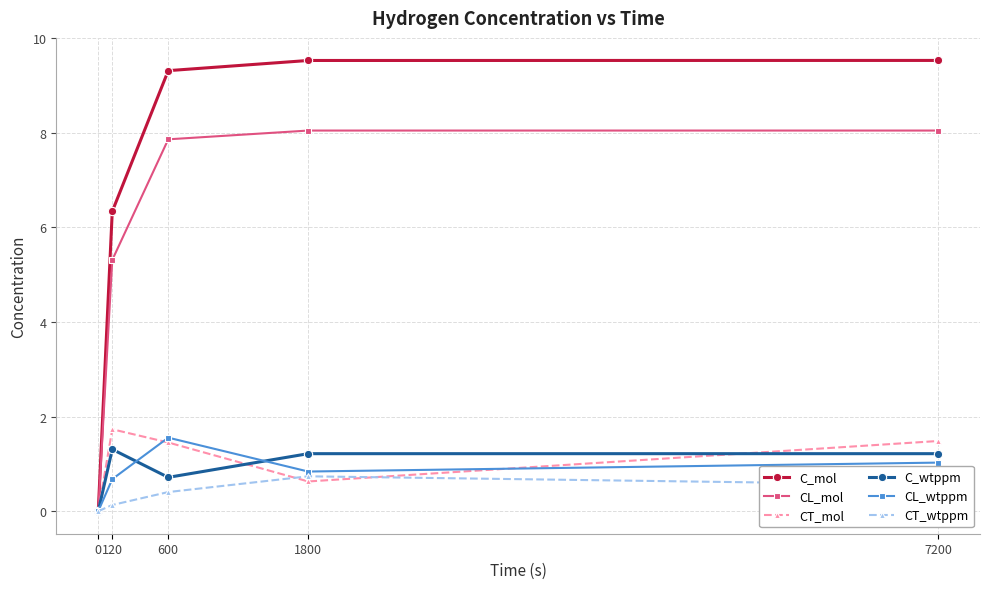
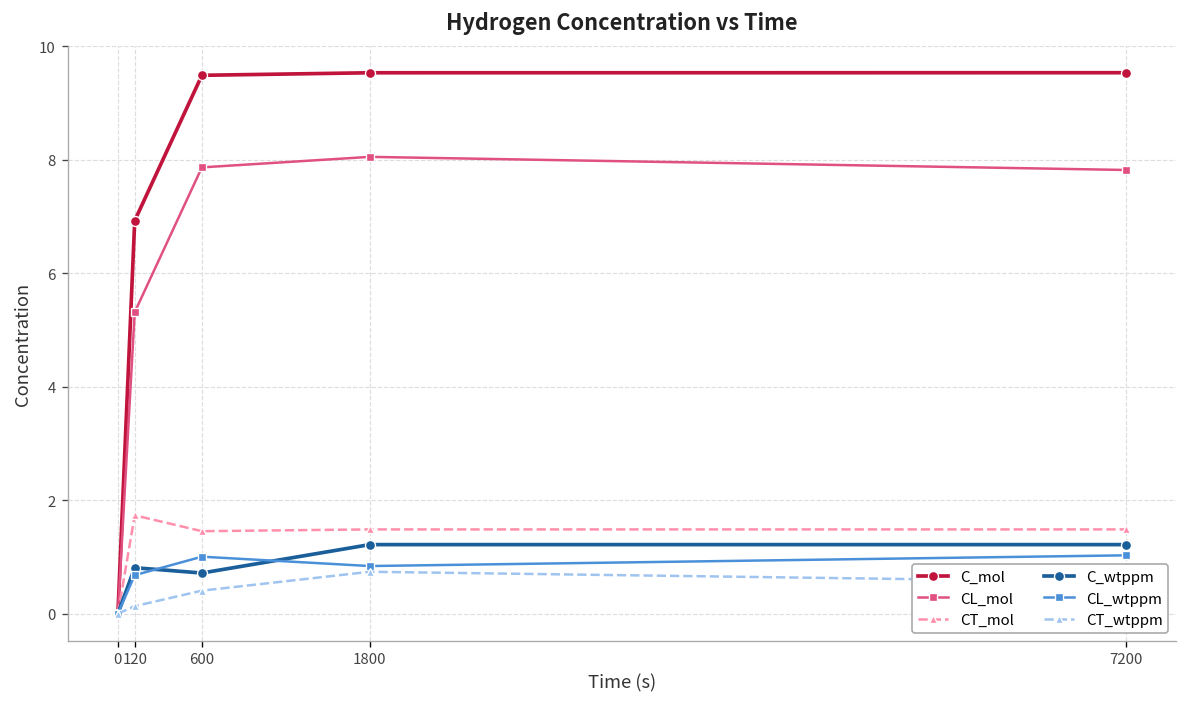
  {
    "C_mol": {
-     "120": 6.3,
-     "600": 9.3,
+     "120": 6.9,
+     "600": 9.5,
      "1800": 9.5,
      "7200": 9.5
    },
    "CL_mol": {
      "120": 5.3,
      "600": 7.9,
      "1800": 8.1,
-     "7200": 8.1
+     "7200": 7.8
    },
    "CT_mol": {
      "120": 1.7,
      "600": 1.5,
-     "1800": 0.6,
+     "1800": 1.5,
      "7200": 1.5
    },
    "C_wtppm": {
-     "120": 1.3,
+     "120": 0.8,
      "600": 0.7,
      "1800": 1.2,
      "7200": 1.2
    },
    "CL_wtppm": {
      "120": 0.7,
-     "600": 1.6,
+     "600": 1.0,
      "1800": 0.8,
      "7200": 1.0
    },
    "CT_wtppm": {
      "120": 0.1,
      "600": 0.4,
      "1800": 0.7
    }
  }
